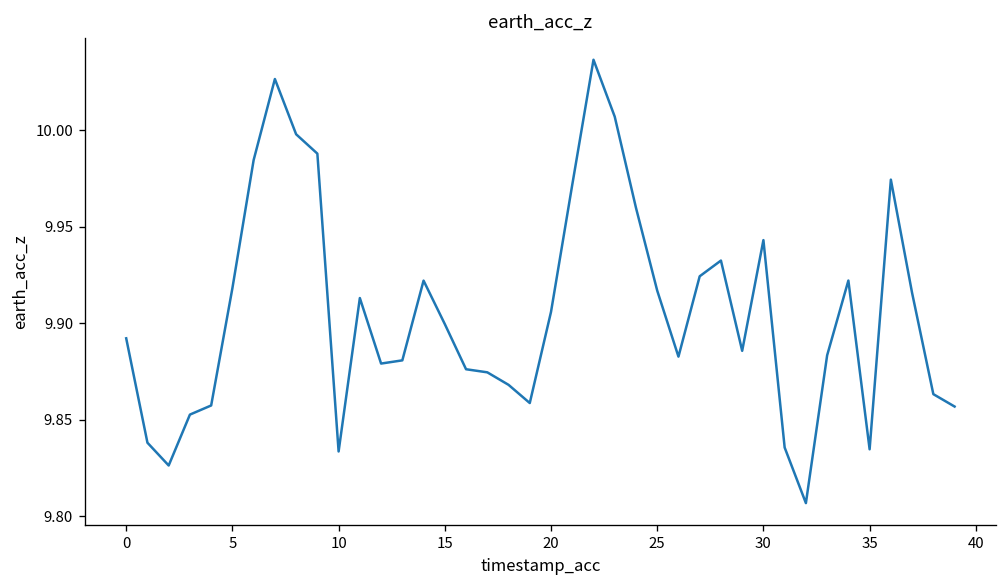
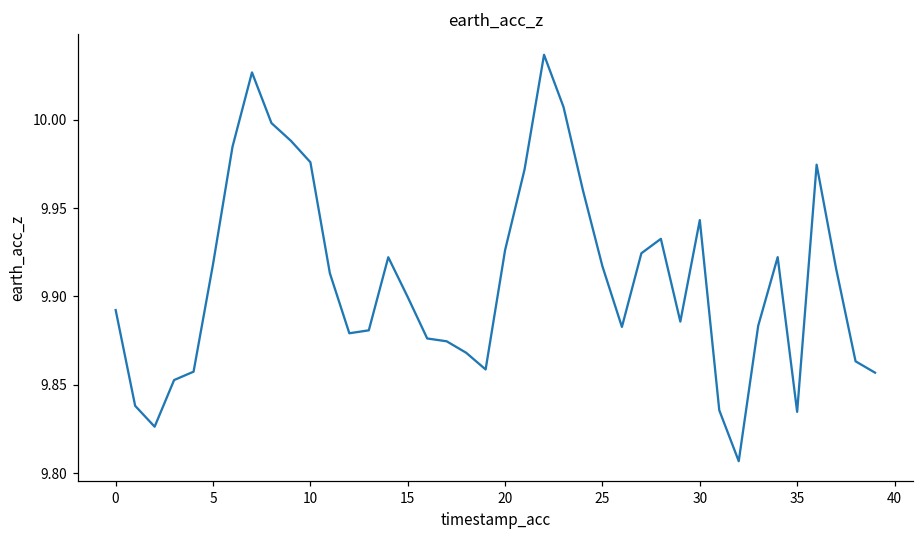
  {
    "0": 9.892,
    "5": 9.918,
-   "10": 9.834,
+   "10": 9.976,
    "15": 9.900,
-   "20": 9.906,
+   "20": 9.926,
    "25": 9.917,
    "30": 9.943,
    "35": 9.835
  }
